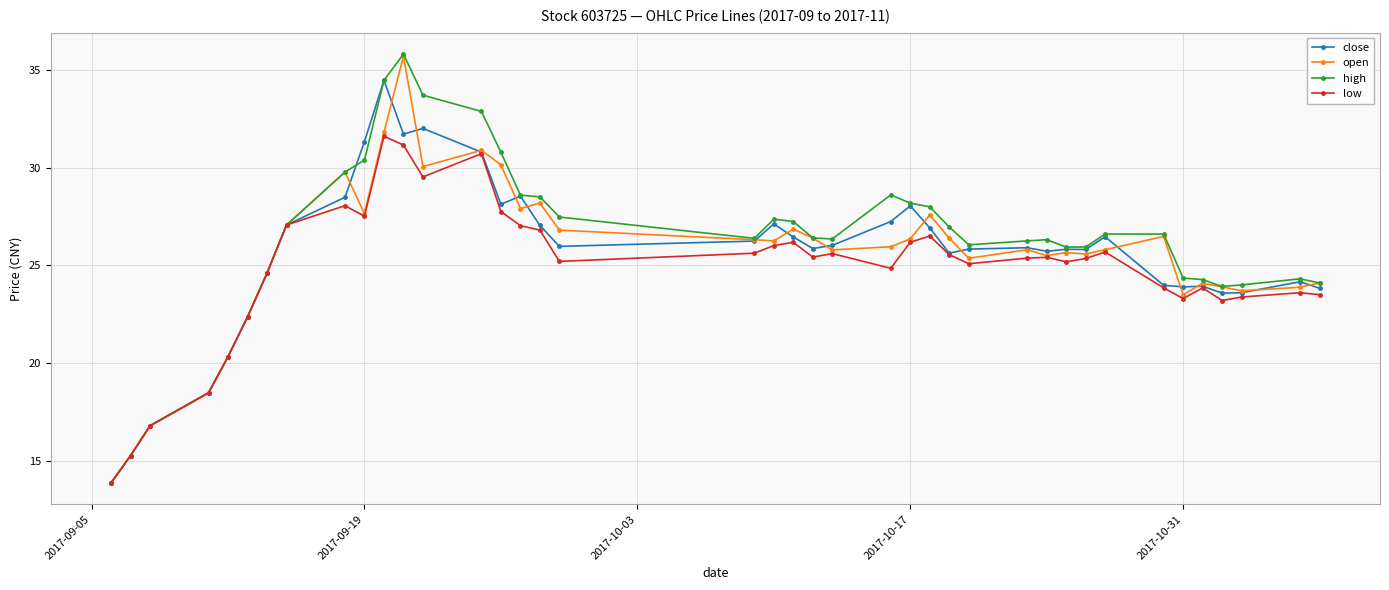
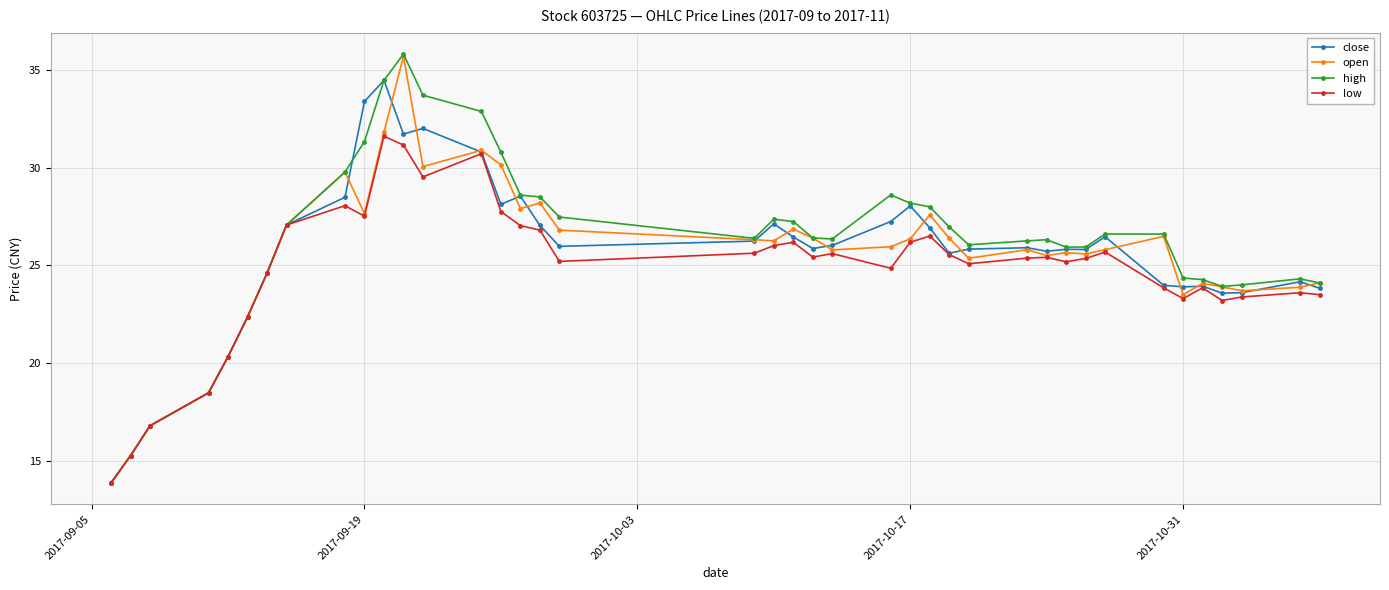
  {
    "close": {
-     "2017-09-19": 31.3,
+     "2017-09-19": 33.4,
      "2017-10-17": 28.0,
      "2017-10-31": 23.9
    },
    "open": {
      "2017-09-19": 27.7,
      "2017-10-17": 26.4,
      "2017-10-31": 23.5
    },
    "high": {
-     "2017-09-19": 30.4,
+     "2017-09-19": 31.3,
      "2017-10-17": 28.2,
      "2017-10-31": 24.4
    },
    "low": {
      "2017-09-19": 27.5,
      "2017-10-17": 26.2,
      "2017-10-31": 23.3
    }
  }
